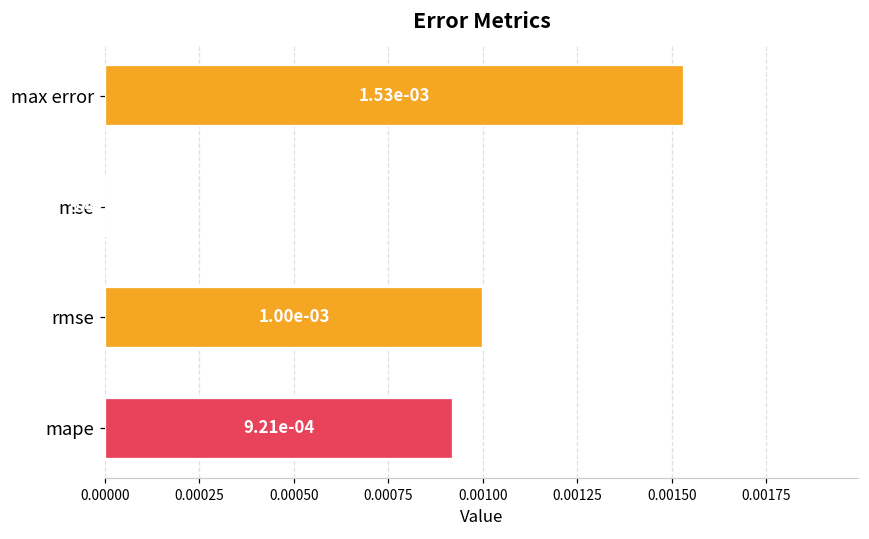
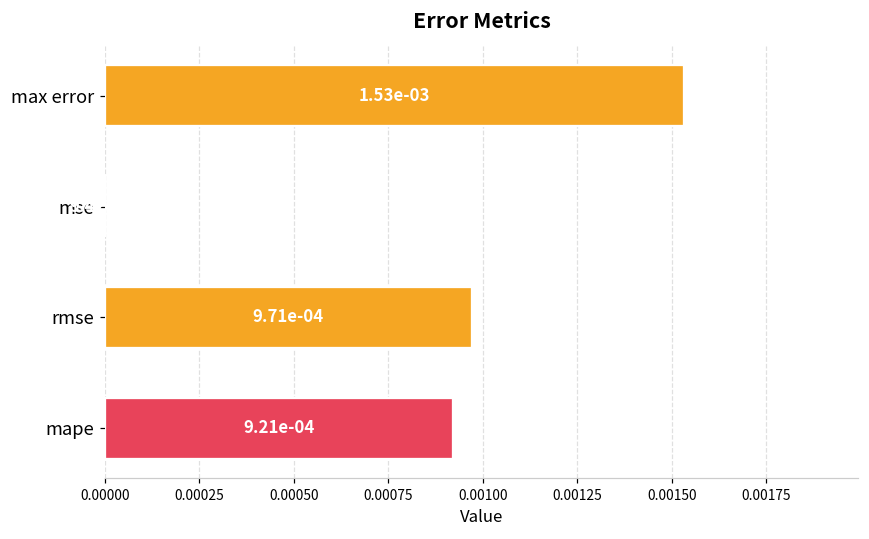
  {
    "max error": "1.53e-03",
-   "rmse": "1.00e-03",
+   "rmse": "9.71e-04",
    "mape": "9.21e-04"
  }
